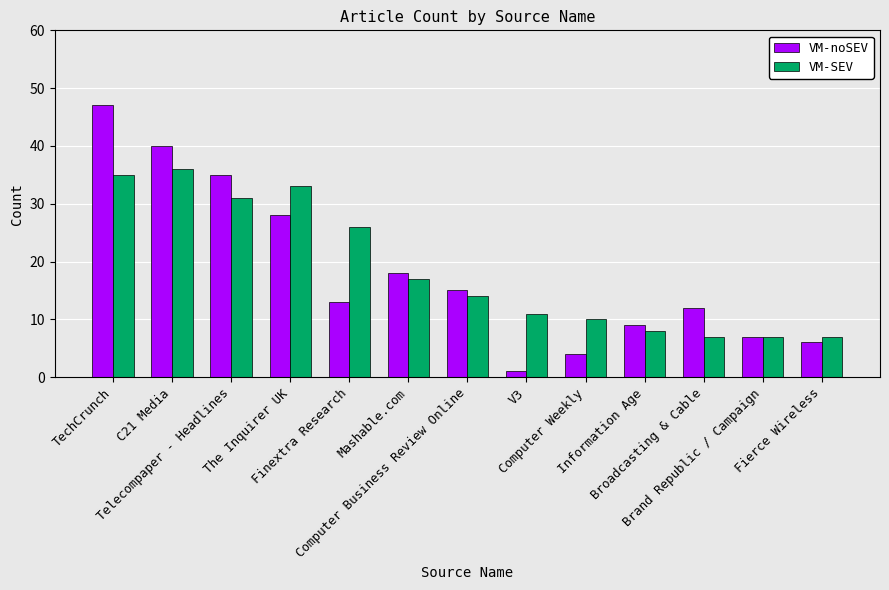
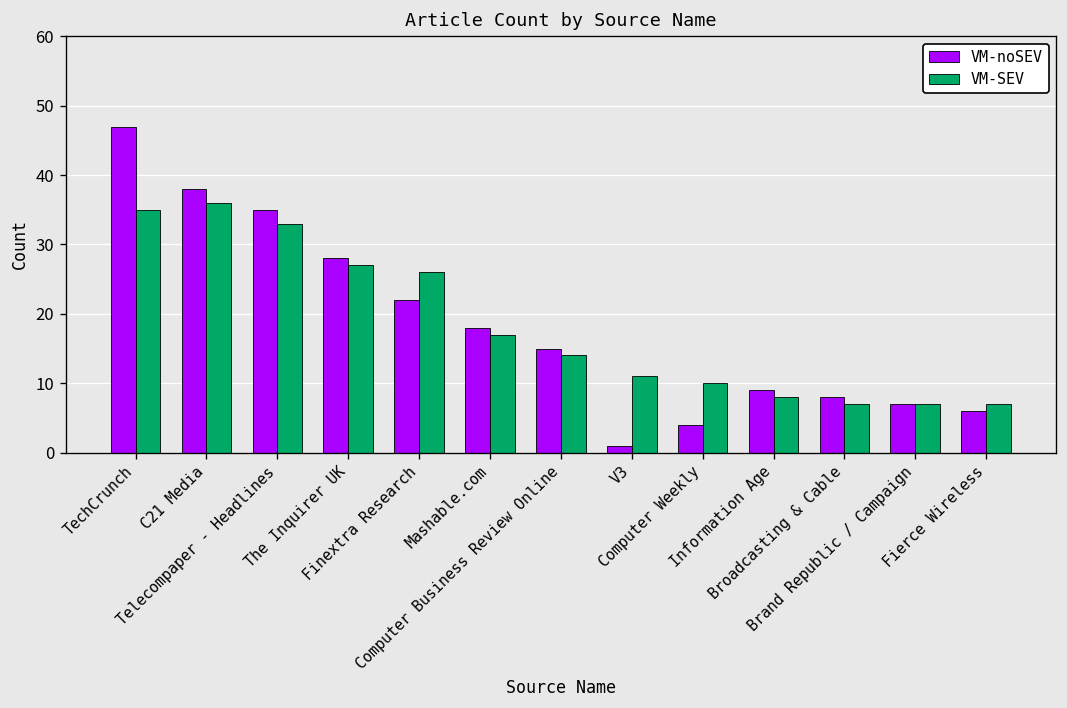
  {
    "VM-noSEV": {
      "TechCrunch": 47,
-     "C21 Media": 40,
+     "C21 Media": 38,
      "Telecompaper - Headlines": 35,
      "The Inquirer UK": 28,
-     "Finextra Research": 13,
+     "Finextra Research": 22,
      "Mashable.com": 18,
      "Computer Business Review Online": 15,
      "V3": 1,
      "Computer Weekly": 4,
      "Information Age": 9,
-     "Broadcasting & Cable": 12,
+     "Broadcasting & Cable": 8,
      "Brand Republic / Campaign": 7,
      "Fierce Wireless": 6
    },
    "VM-SEV": {
      "TechCrunch": 35,
      "C21 Media": 36,
-     "Telecompaper - Headlines": 31,
-     "The Inquirer UK": 33,
+     "Telecompaper - Headlines": 33,
+     "The Inquirer UK": 27,
      "Finextra Research": 26,
      "Mashable.com": 17,
      "Computer Business Review Online": 14,
      "V3": 11,
      "Computer Weekly": 10,
      "Information Age": 8,
      "Broadcasting & Cable": 7,
      "Brand Republic / Campaign": 7,
      "Fierce Wireless": 7
    }
  }
